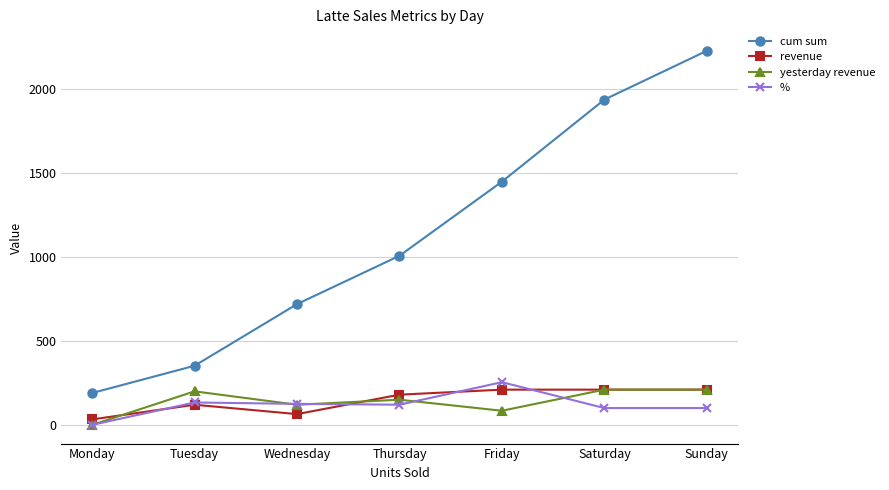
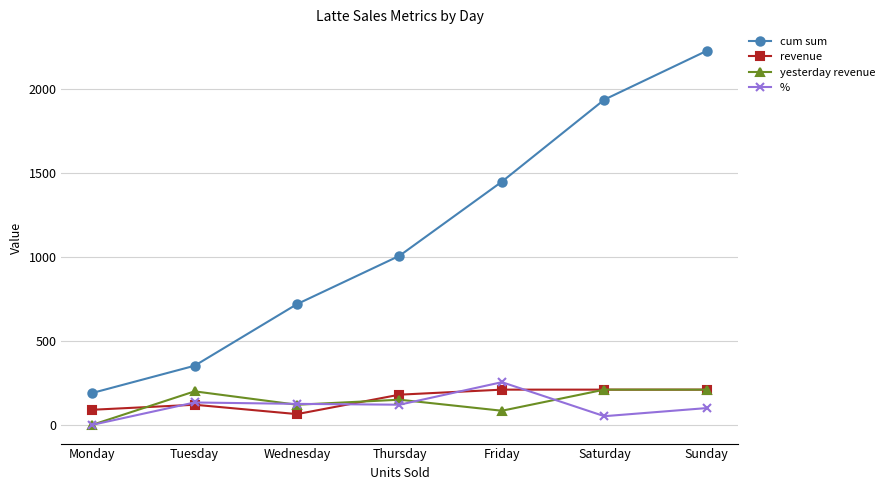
  {
    "cum sum": {
      "Monday": 190,
      "Tuesday": 350,
      "Wednesday": 720,
      "Thursday": 1010,
      "Friday": 1450,
      "Saturday": 1940,
      "Sunday": 2230
    },
    "revenue": {
-     "Monday": 30,
+     "Monday": 90,
      "Wednesday": 60,
      "Thursday": 180,
      "Friday": 210
    },
    "yesterday revenue": {
      "Tuesday": 200,
      "Thursday": 150,
      "Friday": 80
    },
    "%": {
      "Thursday": 120,
      "Friday": 250,
-     "Saturday": 100,
+     "Saturday": 50,
      "Sunday": 100
    }
  }
